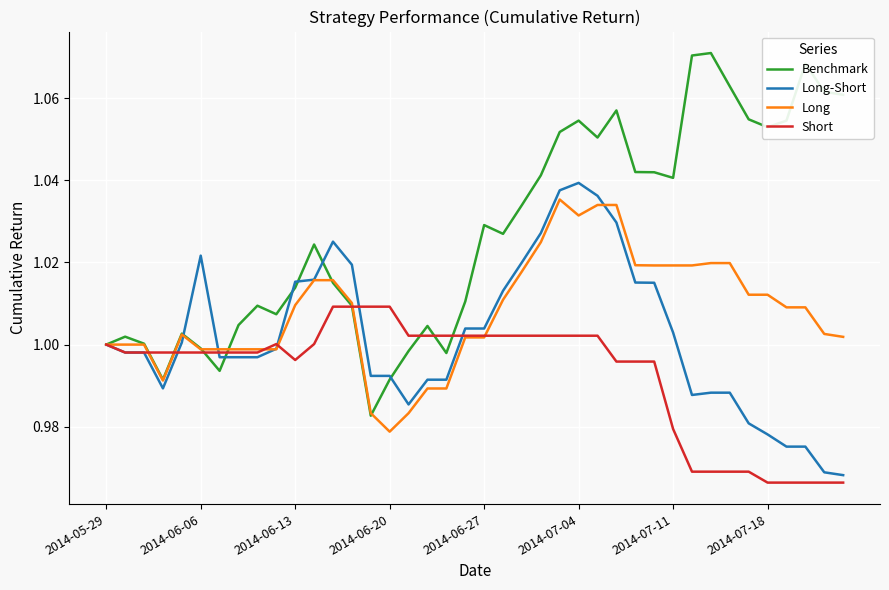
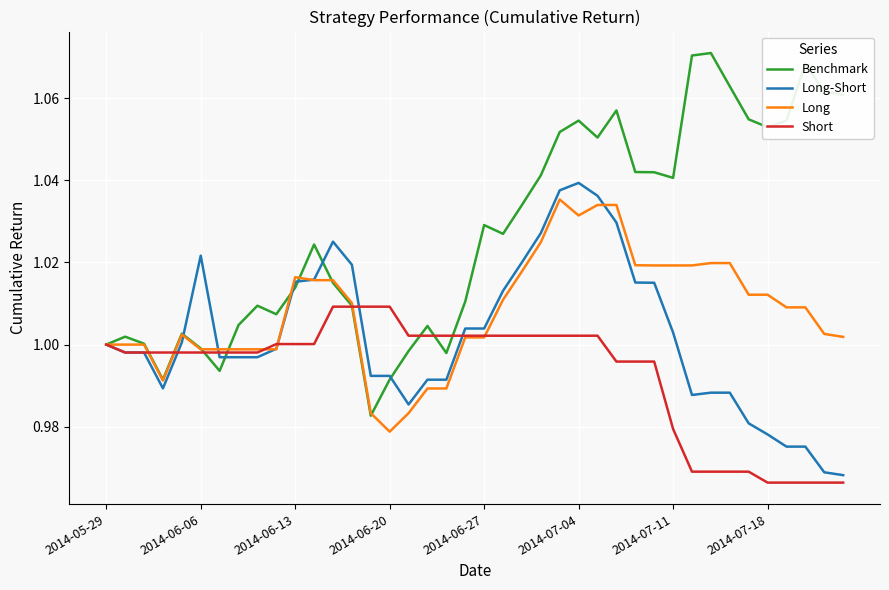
  {
    "Benchmark": {
      "2014-06-13": 1.014,
      "2014-06-20": 0.991,
      "2014-06-27": 1.029,
      "2014-07-04": 1.055,
      "2014-07-11": 1.041
    },
    "Long-Short": {
      "2014-06-06": 1.022,
      "2014-06-13": 1.015,
      "2014-06-20": 0.992,
      "2014-06-27": 1.004,
      "2014-07-04": 1.039,
      "2014-07-11": 1.003,
      "2014-07-18": 0.978
    },
    "Long": {
-     "2014-06-13": 1.010,
+     "2014-06-13": 1.016,
      "2014-06-20": 0.979,
      "2014-07-04": 1.031,
      "2014-07-11": 1.019,
      "2014-07-18": 1.012
    },
    "Short": {
      "2014-06-06": 0.998,
-     "2014-06-13": 0.996,
+     "2014-06-13": 1.000,
      "2014-06-20": 1.009,
      "2014-07-04": 1.002,
      "2014-07-11": 0.979,
      "2014-07-18": 0.966
    }
  }
